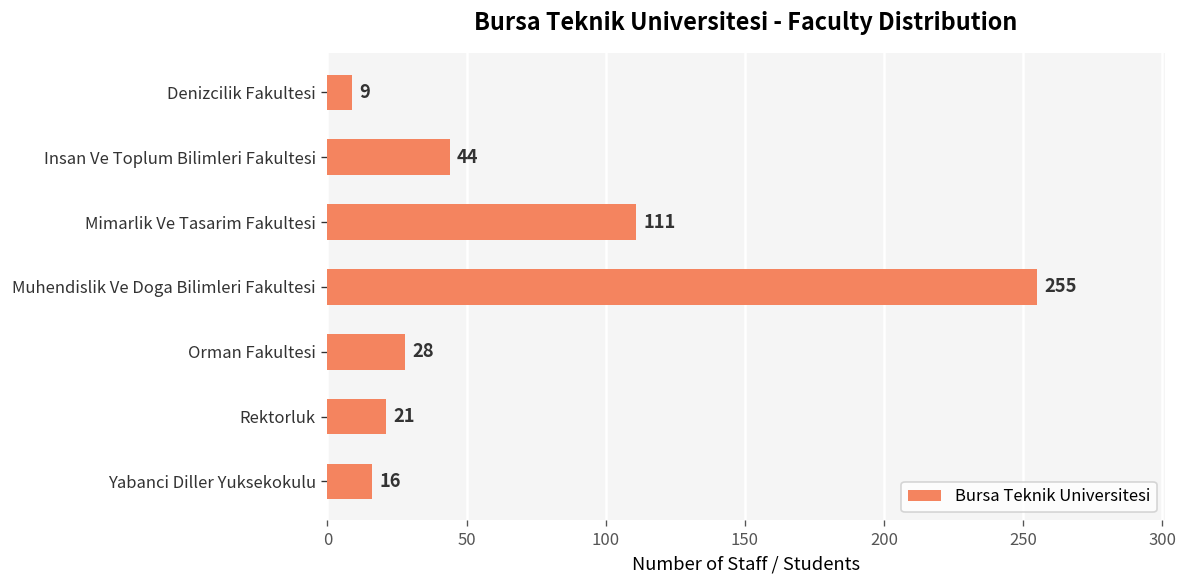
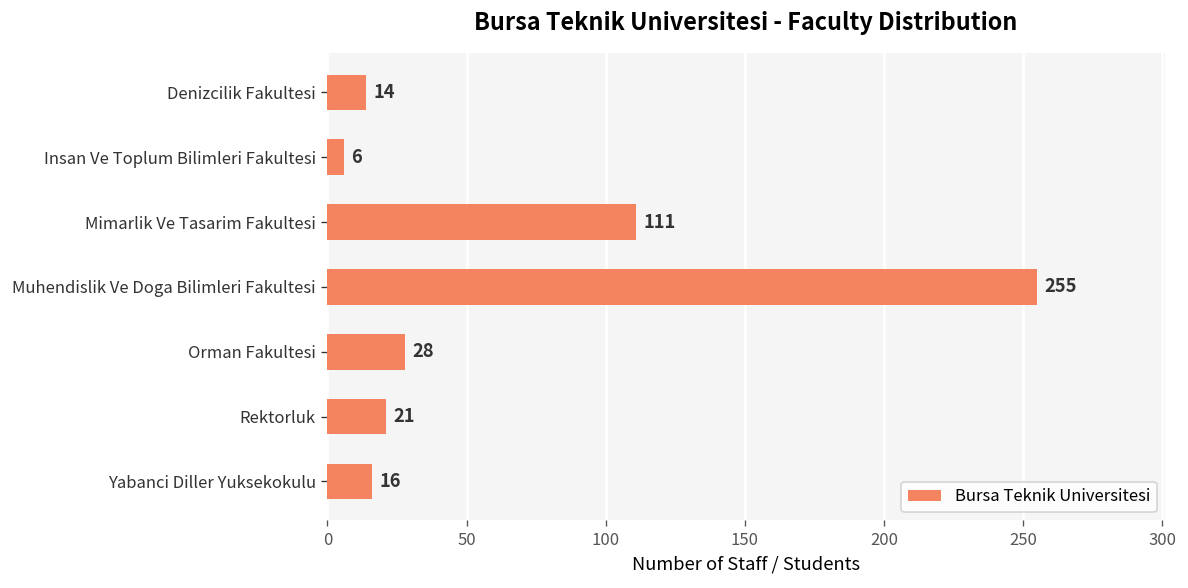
  {
-   "Denizcilik Fakultesi": 9,
-   "Insan Ve Toplum Bilimleri Fakultesi": 44,
+   "Denizcilik Fakultesi": 14,
+   "Insan Ve Toplum Bilimleri Fakultesi": 6,
    "Mimarlik Ve Tasarim Fakultesi": 111,
    "Muhendislik Ve Doga Bilimleri Fakultesi": 255,
    "Orman Fakultesi": 28,
    "Rektorluk": 21,
    "Yabanci Diller Yuksekokulu": 16
  }
